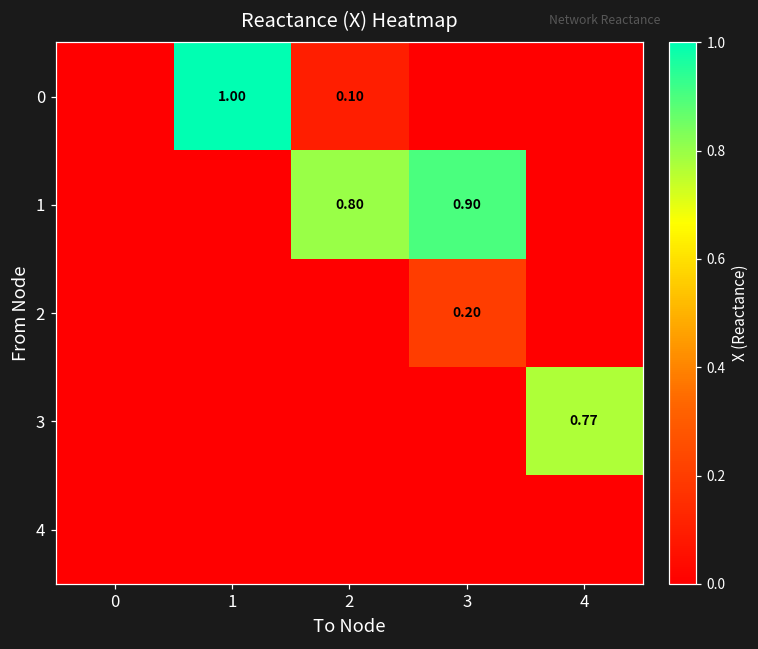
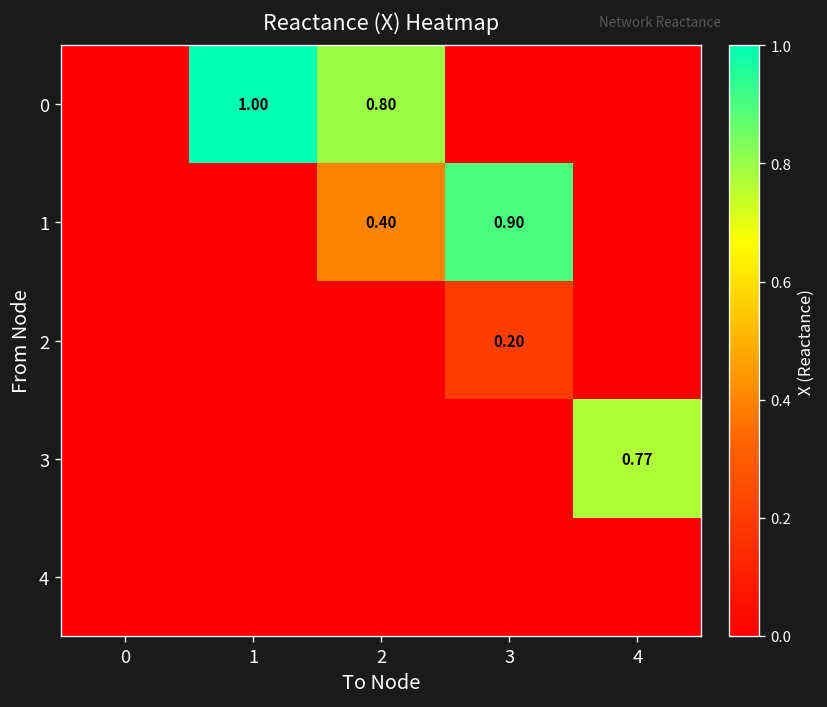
  {
    "0": {
      "1": 1.00,
-     "2": 0.10
+     "2": 0.80
    },
    "1": {
-     "2": 0.80,
+     "2": 0.40,
      "3": 0.90
    },
    "2": {
      "3": 0.20
    },
    "3": {
      "4": 0.77
    }
  }
